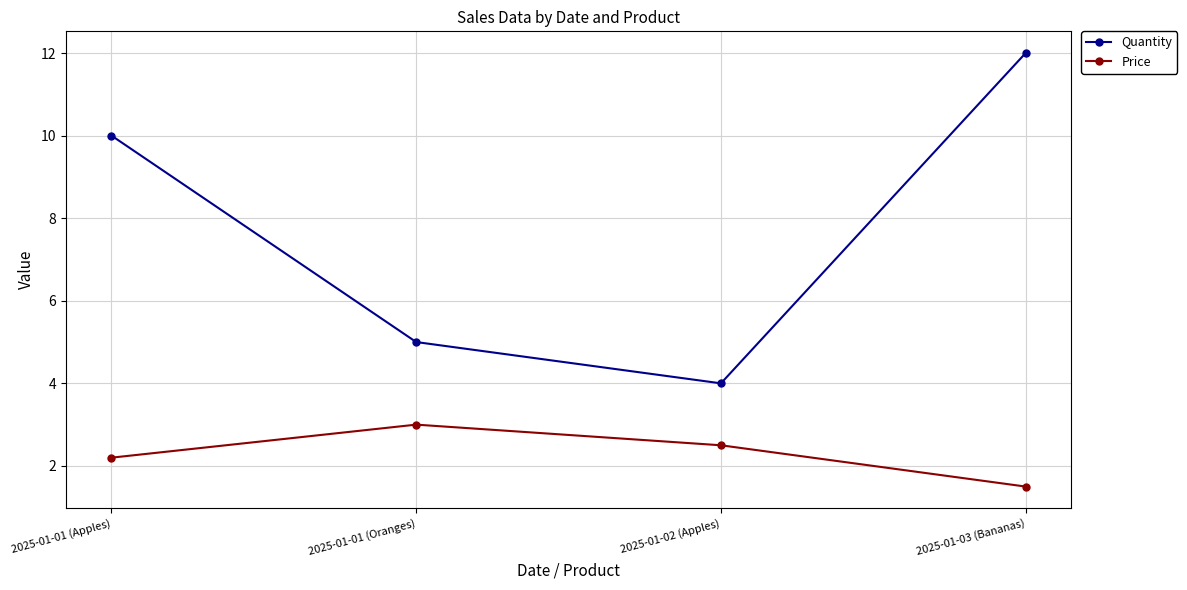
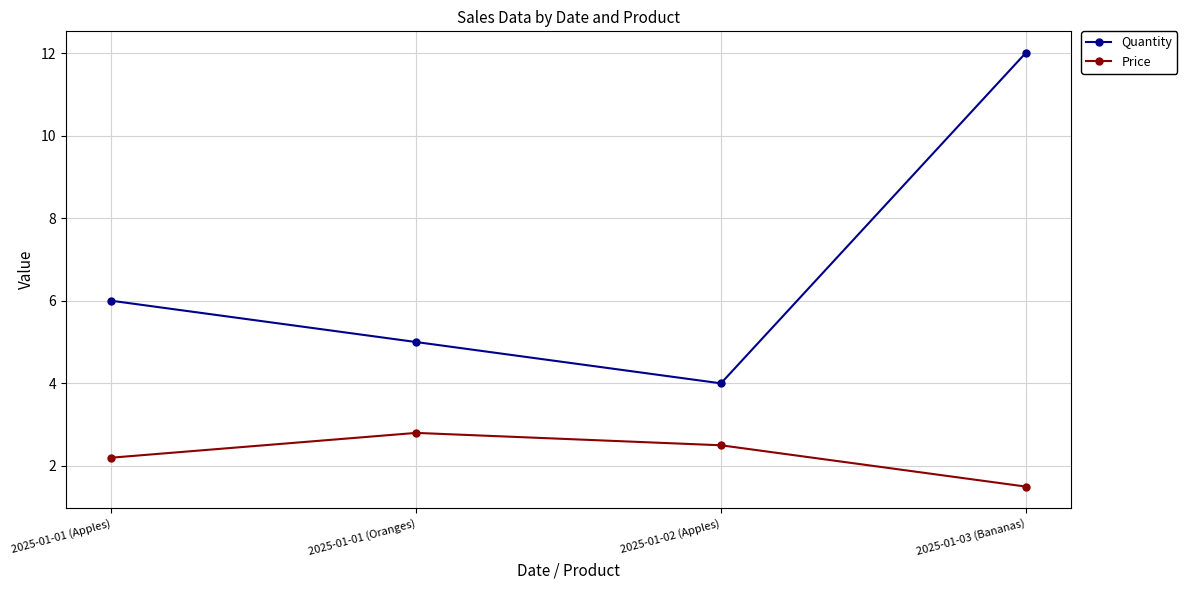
  {
    "Quantity": {
-     "2025-01-01 (Apples)": 10,
+     "2025-01-01 (Apples)": 6,
      "2025-01-01 (Oranges)": 5,
      "2025-01-02 (Apples)": 4,
      "2025-01-03 (Bananas)": 12
    },
    "Price": {
      "2025-01-01 (Apples)": 2.2,
-     "2025-01-01 (Oranges)": 3.0,
+     "2025-01-01 (Oranges)": 2.8,
      "2025-01-02 (Apples)": 2.5,
      "2025-01-03 (Bananas)": 1.5
    }
  }
